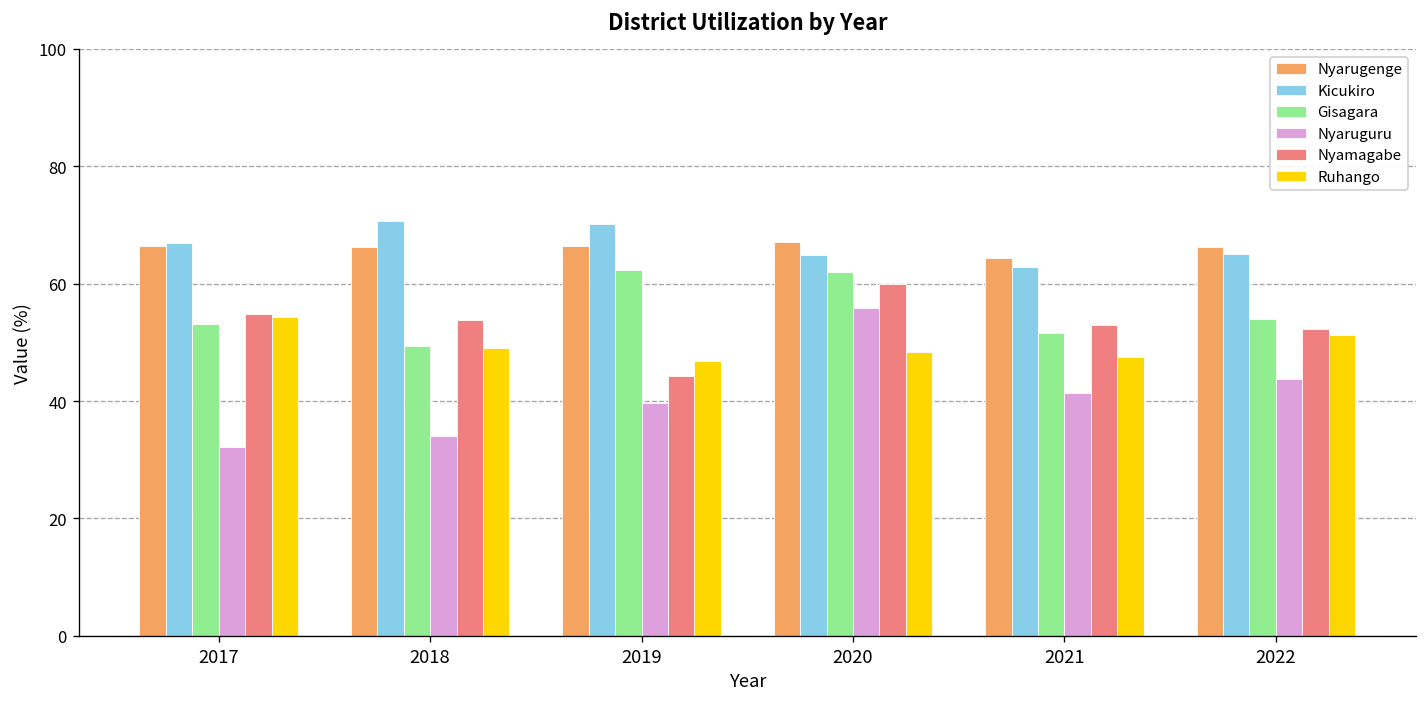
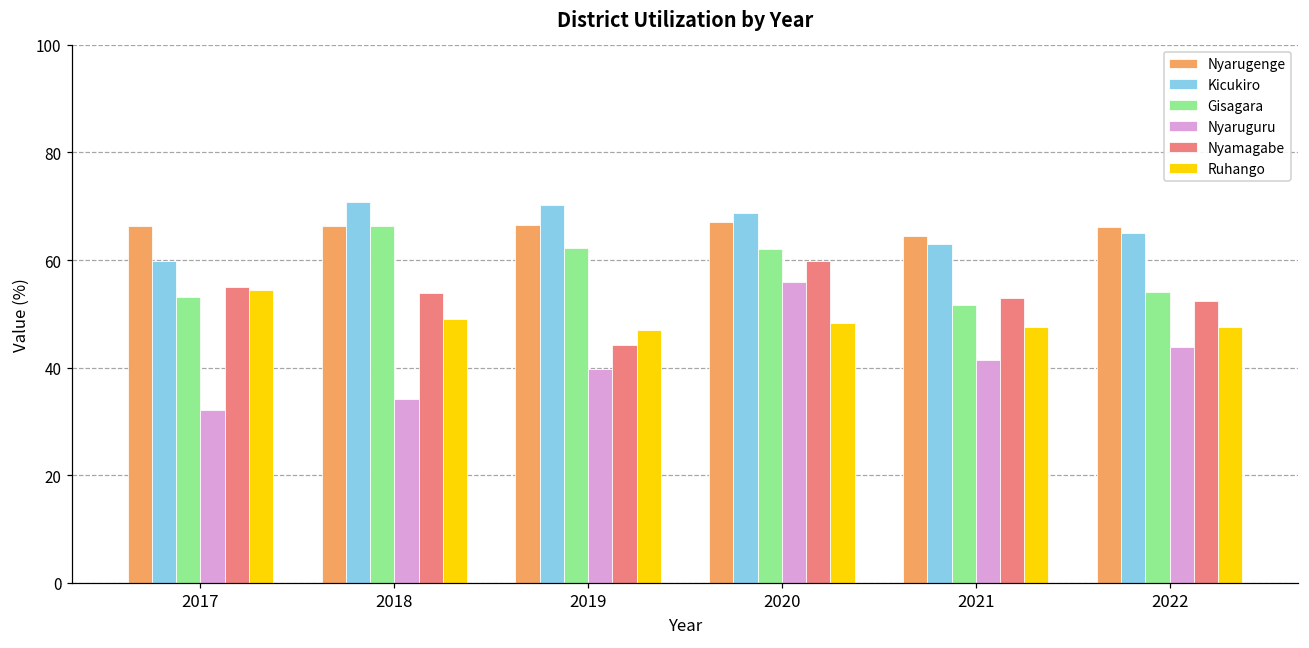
  {
    "Kicukiro": {
-     "2017": 67,
+     "2017": 60,
      "2018": 71,
      "2019": 70,
-     "2020": 65,
+     "2020": 69,
      "2021": 63,
      "2022": 65
    },
    "Gisagara": {
      "2017": 53,
-     "2018": 49,
+     "2018": 66,
      "2019": 62,
      "2020": 62,
      "2021": 52,
      "2022": 54
    },
    "Nyaruguru": {
      "2017": 32,
      "2018": 34,
      "2019": 40,
      "2020": 56,
      "2021": 41,
      "2022": 44
    },
    "Ruhango": {
      "2017": 54,
      "2018": 49,
      "2019": 47,
      "2020": 48,
      "2021": 48,
-     "2022": 51
+     "2022": 48
    }
  }
